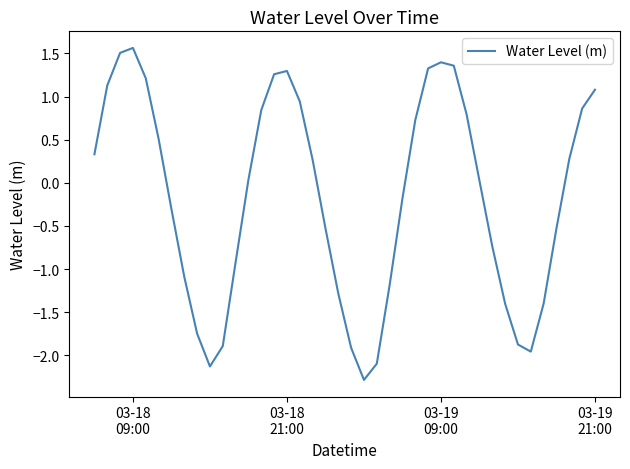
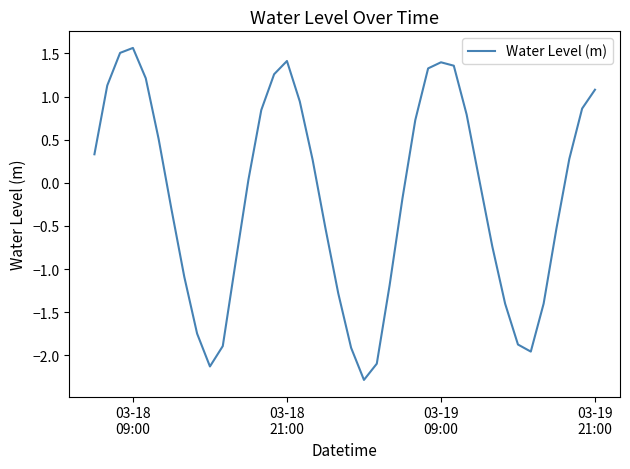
  {
    "03-18 09:00": 1.6,
-   "03-18 21:00": 1.3,
+   "03-18 21:00": 1.4,
    "03-19 09:00": 1.4,
    "03-19 21:00": 1.1
  }
